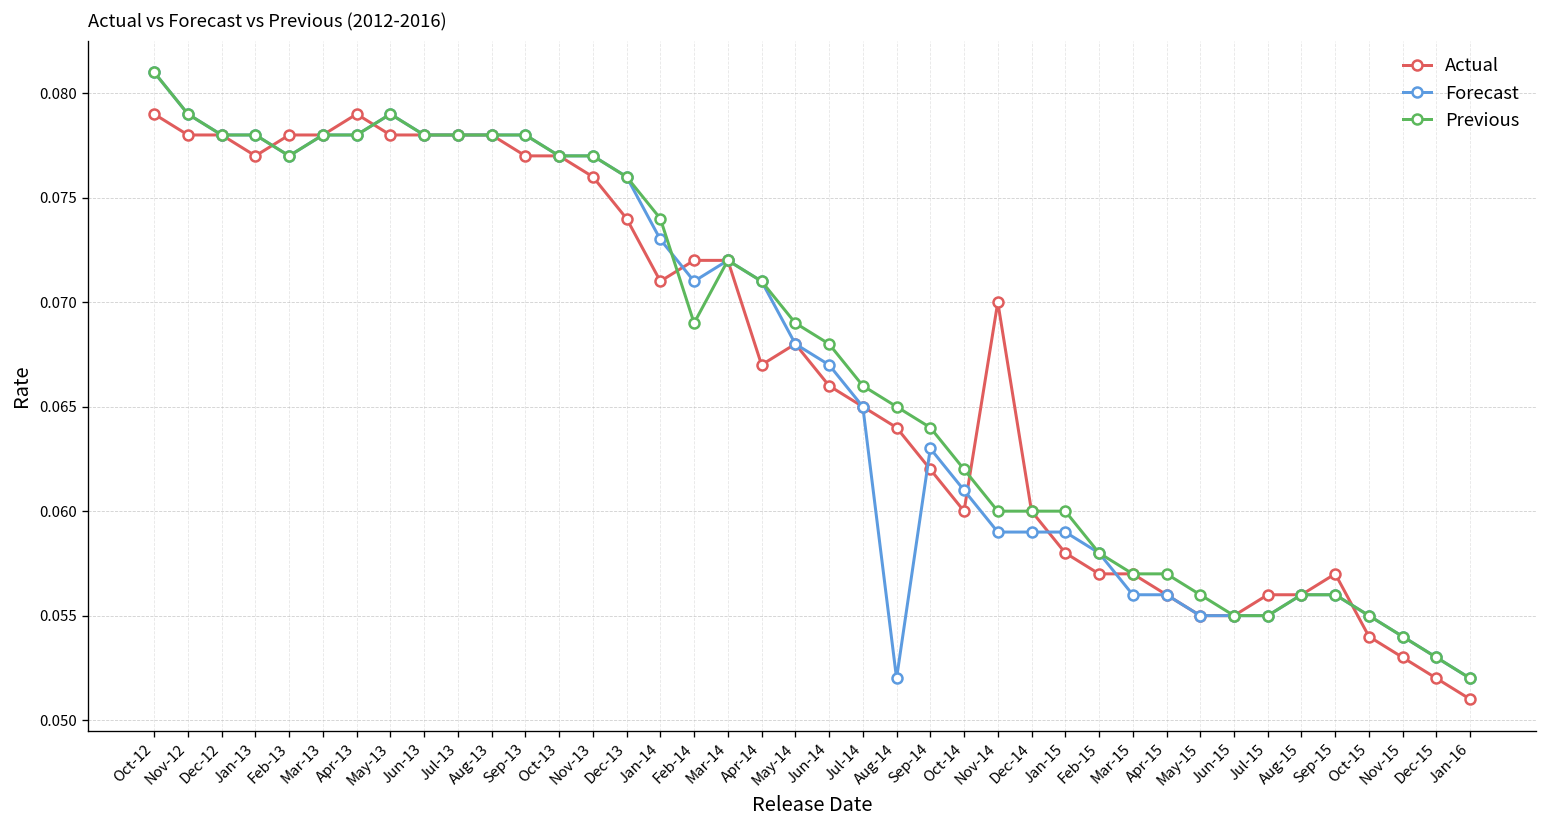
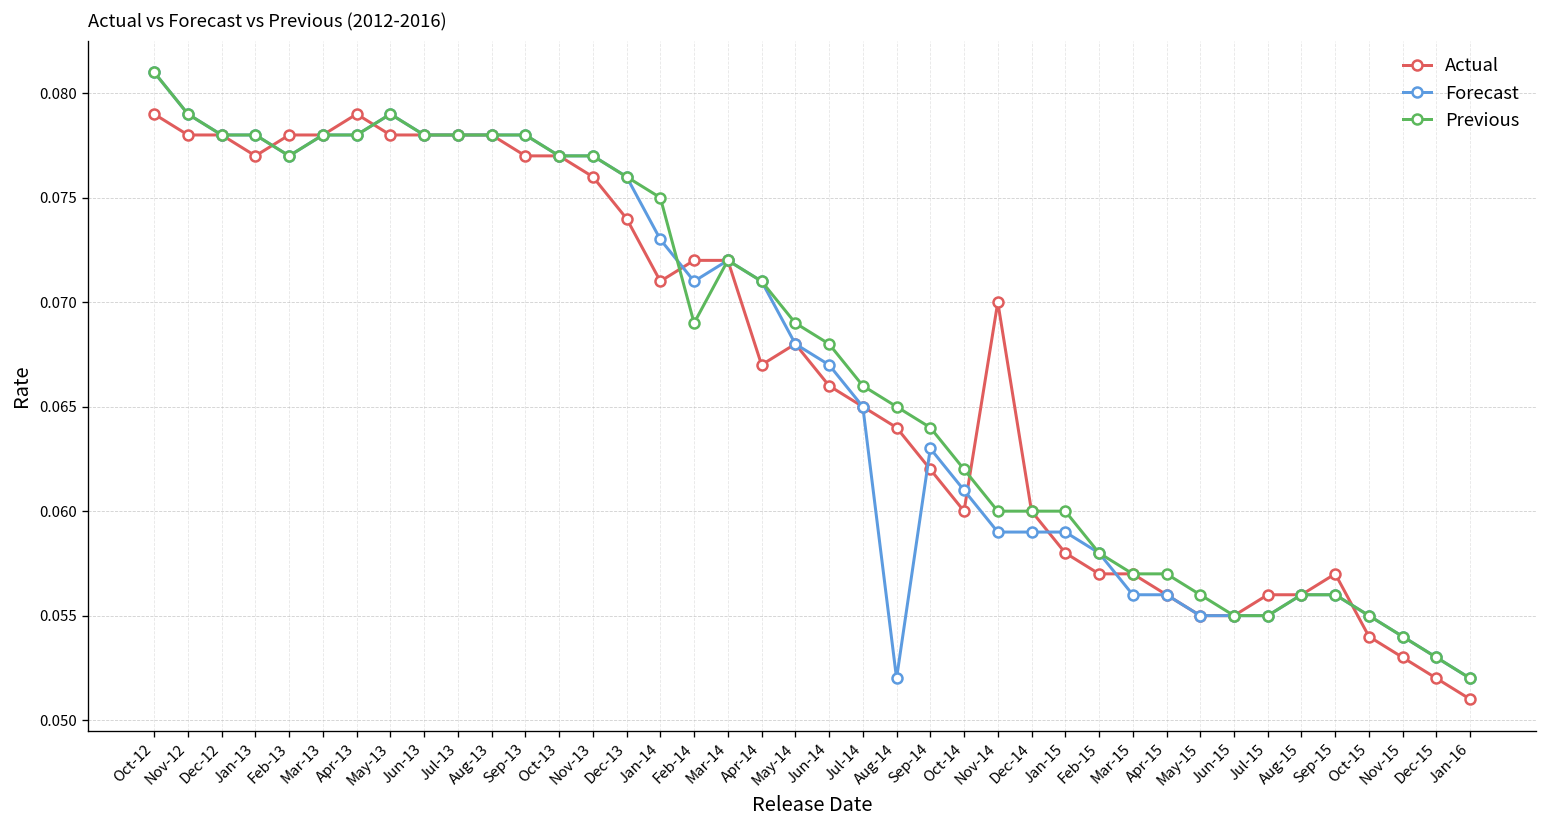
  {
    "Actual": {
      "Oct-12": 0.079,
      "Nov-12": 0.078,
      "Jan-13": 0.077,
      "Feb-13": 0.078,
      "Apr-13": 0.079,
      "May-13": 0.078,
      "Sep-13": 0.077,
      "Nov-13": 0.076,
      "Dec-13": 0.074,
      "Jan-14": 0.071,
      "Feb-14": 0.072,
      "Apr-14": 0.067,
      "Jun-14": 0.066,
      "Aug-14": 0.064,
      "Sep-14": 0.062,
      "Oct-14": 0.060,
      "Nov-14": 0.070,
      "Jan-15": 0.058,
      "Feb-15": 0.057,
      "Jul-15": 0.056,
      "Sep-15": 0.057,
      "Oct-15": 0.054,
      "Nov-15": 0.053,
      "Dec-15": 0.052,
      "Jan-16": 0.051
    },
    "Forecast": {
      "Jan-14": 0.073,
      "Feb-14": 0.071,
      "Jun-14": 0.067,
      "Aug-14": 0.052,
      "Sep-14": 0.063,
      "Oct-14": 0.061,
      "Nov-14": 0.059,
      "Dec-14": 0.059,
      "Jan-15": 0.059,
      "Mar-15": 0.056
    },
    "Previous": {
-     "Jan-14": 0.074,
+     "Jan-14": 0.075,
      "Feb-14": 0.069,
      "May-14": 0.069,
      "Jun-14": 0.068,
      "Jul-14": 0.066,
      "Aug-14": 0.065,
      "Sep-14": 0.064,
      "Oct-14": 0.062,
      "Nov-14": 0.060,
      "Jan-15": 0.060,
      "Apr-15": 0.057,
      "May-15": 0.056
    }
  }
